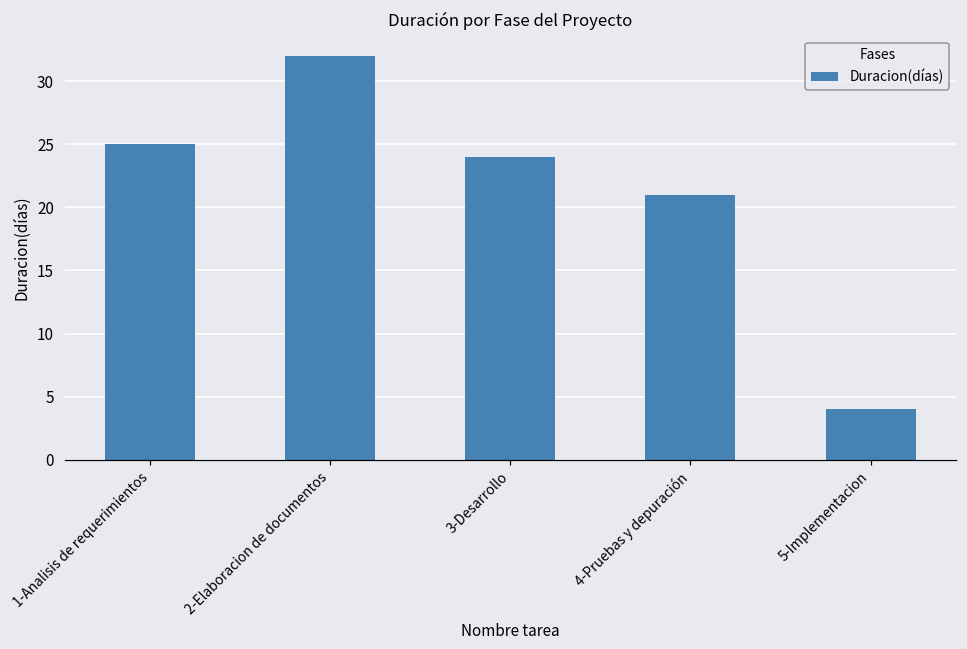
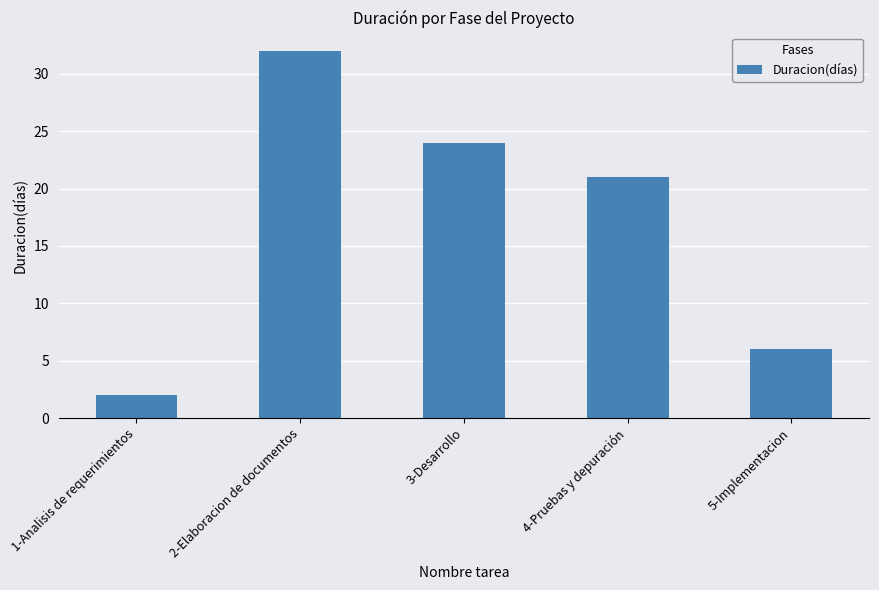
  {
-   "1-Analisis de requerimientos": 25,
+   "1-Analisis de requerimientos": 2,
    "2-Elaboracion de documentos": 32,
    "3-Desarrollo": 24,
    "4-Pruebas y depuración": 21,
-   "5-Implementacion": 4
+   "5-Implementacion": 6
  }
